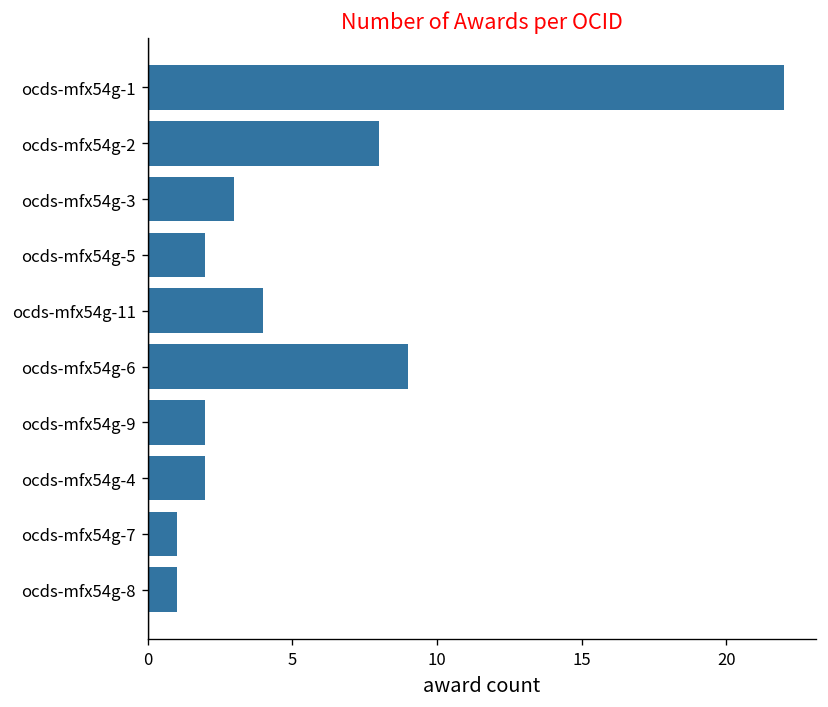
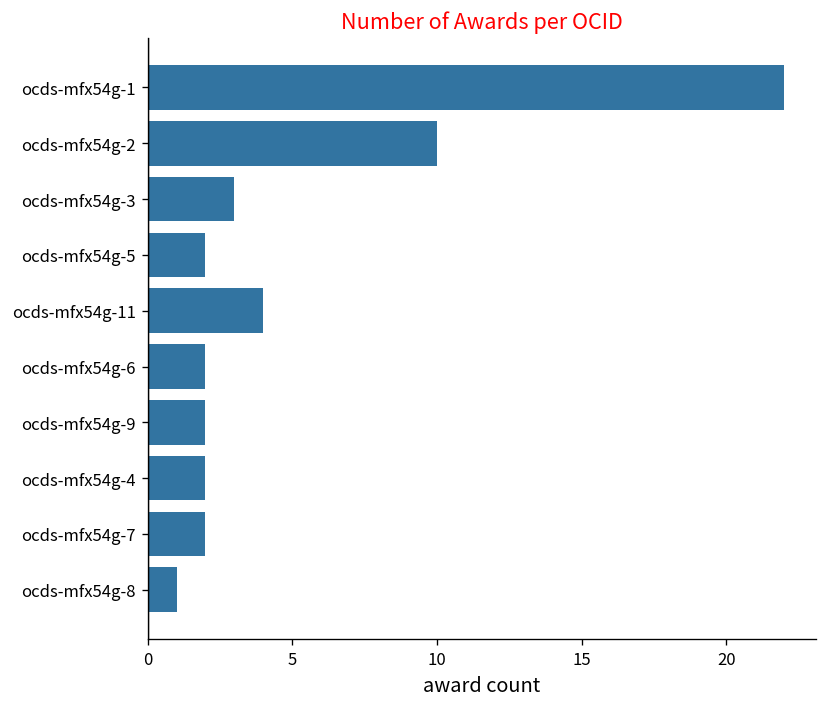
  {
    "ocds-mfx54g-1": 22,
-   "ocds-mfx54g-2": 8,
+   "ocds-mfx54g-2": 10,
    "ocds-mfx54g-3": 3,
    "ocds-mfx54g-5": 2,
    "ocds-mfx54g-11": 4,
-   "ocds-mfx54g-6": 9,
+   "ocds-mfx54g-6": 2,
    "ocds-mfx54g-9": 2,
    "ocds-mfx54g-4": 2,
-   "ocds-mfx54g-7": 1,
+   "ocds-mfx54g-7": 2,
    "ocds-mfx54g-8": 1
  }
